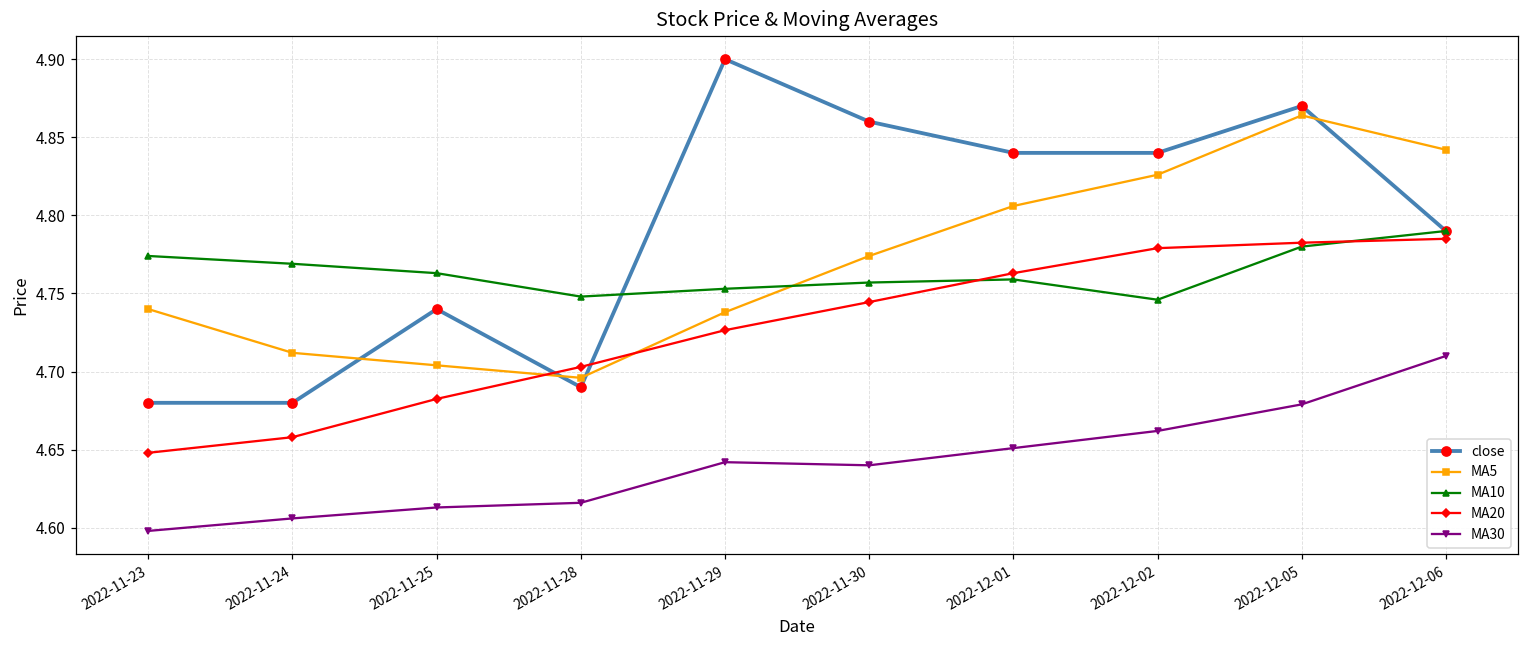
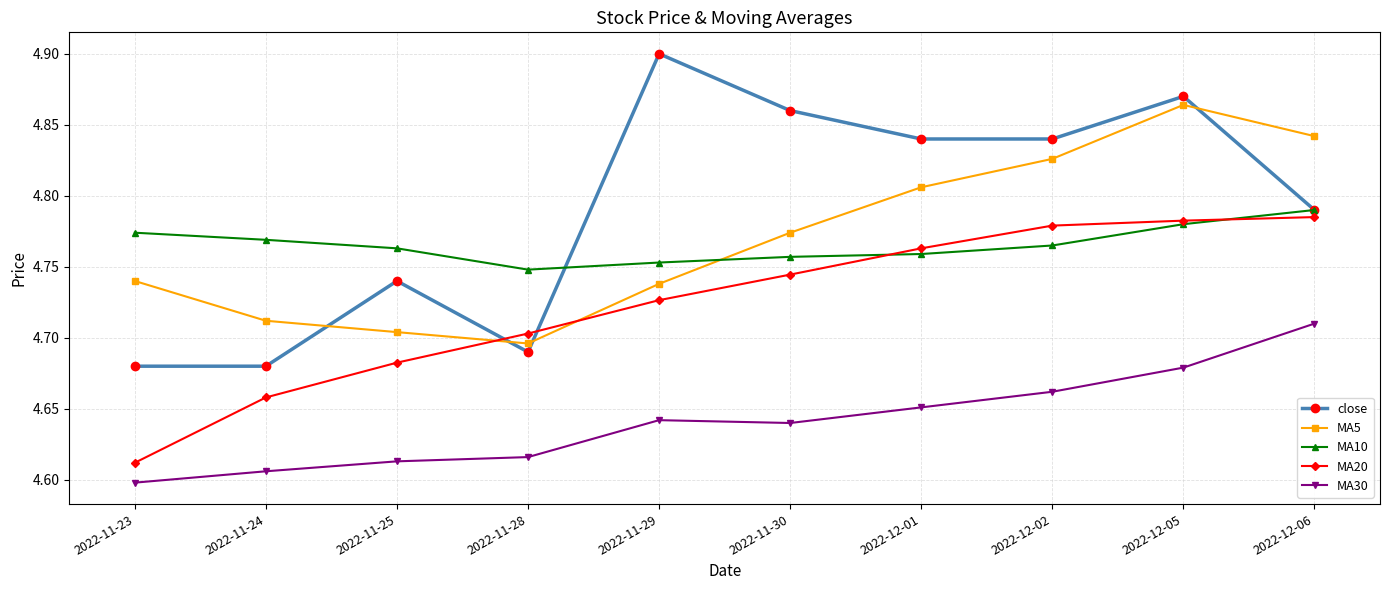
  {
    "close": {
      "2022-11-23": 4.680,
      "2022-11-24": 4.680,
      "2022-11-25": 4.740,
      "2022-11-28": 4.690,
      "2022-11-29": 4.900,
      "2022-11-30": 4.860,
      "2022-12-01": 4.840,
      "2022-12-02": 4.840,
      "2022-12-05": 4.870
    },
    "MA5": {
      "2022-11-23": 4.740,
      "2022-11-24": 4.712,
      "2022-11-25": 4.704,
      "2022-11-28": 4.696,
      "2022-11-29": 4.738,
      "2022-11-30": 4.774,
      "2022-12-01": 4.806,
      "2022-12-02": 4.826,
      "2022-12-05": 4.864,
      "2022-12-06": 4.842
    },
    "MA10": {
      "2022-11-23": 4.774,
      "2022-11-24": 4.769,
      "2022-11-25": 4.763,
      "2022-11-28": 4.748,
      "2022-11-29": 4.753,
      "2022-11-30": 4.757,
      "2022-12-01": 4.759,
-     "2022-12-02": 4.746,
+     "2022-12-02": 4.765,
      "2022-12-05": 4.780
    },
    "MA20": {
-     "2022-11-23": 4.648,
+     "2022-11-23": 4.612,
      "2022-11-24": 4.658,
      "2022-11-25": 4.683,
      "2022-11-28": 4.703,
      "2022-11-29": 4.727,
      "2022-11-30": 4.745,
      "2022-12-01": 4.763,
      "2022-12-02": 4.779,
      "2022-12-05": 4.783,
      "2022-12-06": 4.785
    },
    "MA30": {
      "2022-11-23": 4.598,
      "2022-11-24": 4.606,
      "2022-11-25": 4.613,
      "2022-11-28": 4.616,
      "2022-11-29": 4.642,
      "2022-11-30": 4.640,
      "2022-12-01": 4.651,
      "2022-12-02": 4.662,
      "2022-12-05": 4.679,
      "2022-12-06": 4.710
    }
  }
